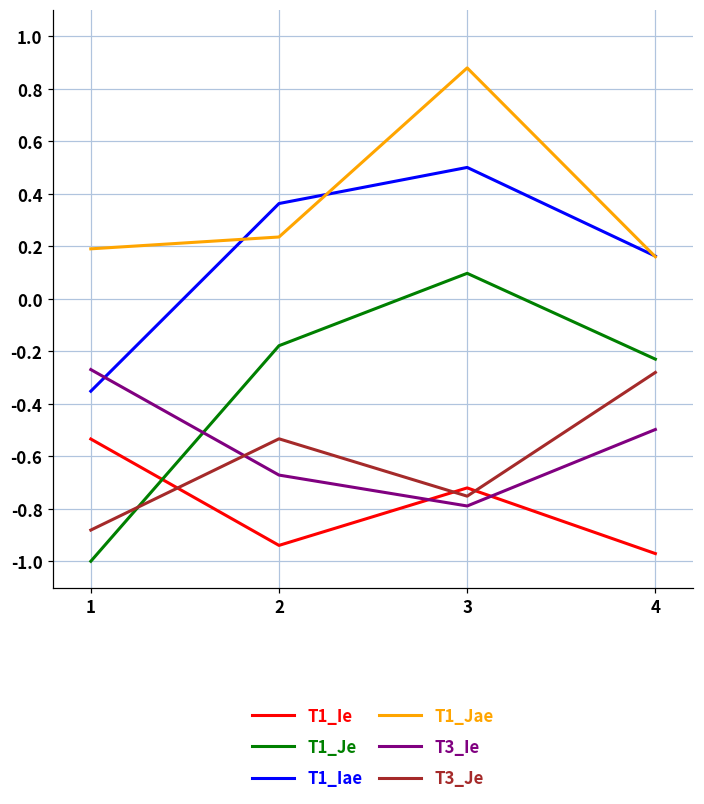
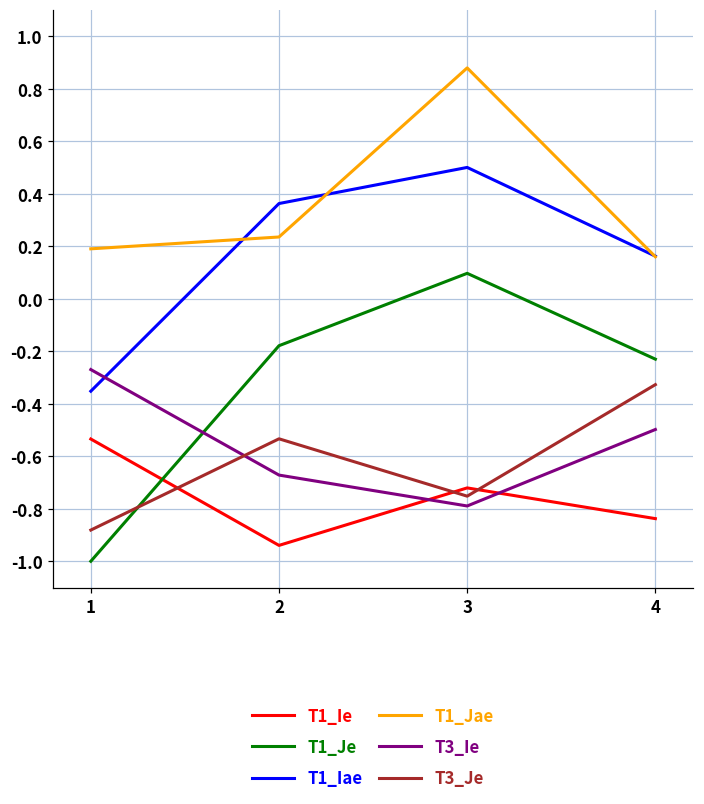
  {
    "T1_Ie": {
      "1": -0.53,
      "2": -0.94,
      "3": -0.72,
-     "4": -0.97
+     "4": -0.84
    },
    "T1_Je": {
      "1": -1.00,
      "2": -0.18,
      "3": 0.10,
      "4": -0.23
    },
    "T1_Iae": {
      "1": -0.35,
      "2": 0.36,
      "3": 0.50
    },
    "T1_Jae": {
      "1": 0.19,
      "2": 0.24,
      "3": 0.88
    },
    "T3_Ie": {
      "1": -0.27,
      "2": -0.67,
      "3": -0.79,
      "4": -0.50
    },
    "T3_Je": {
      "1": -0.88,
      "2": -0.53,
      "3": -0.75,
-     "4": -0.28
+     "4": -0.33
    }
  }
